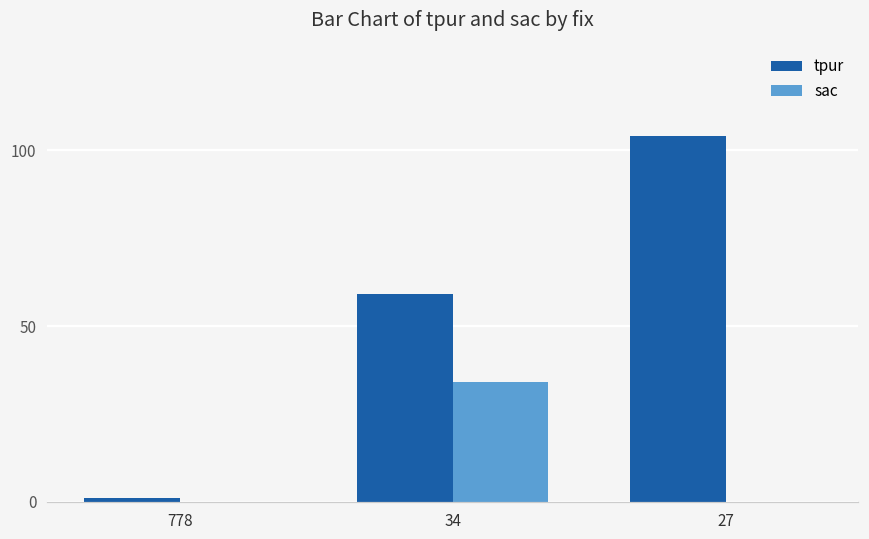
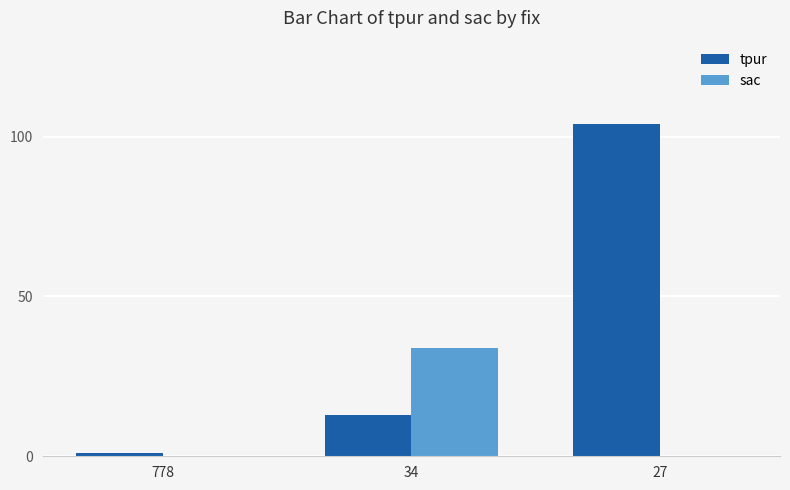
  {
    "tpur": {
      "778": 1,
-     "34": 59,
+     "34": 13,
      "27": 104
    },
    "sac": {
      "778": 0,
      "34": 34,
      "27": 0
    }
  }
